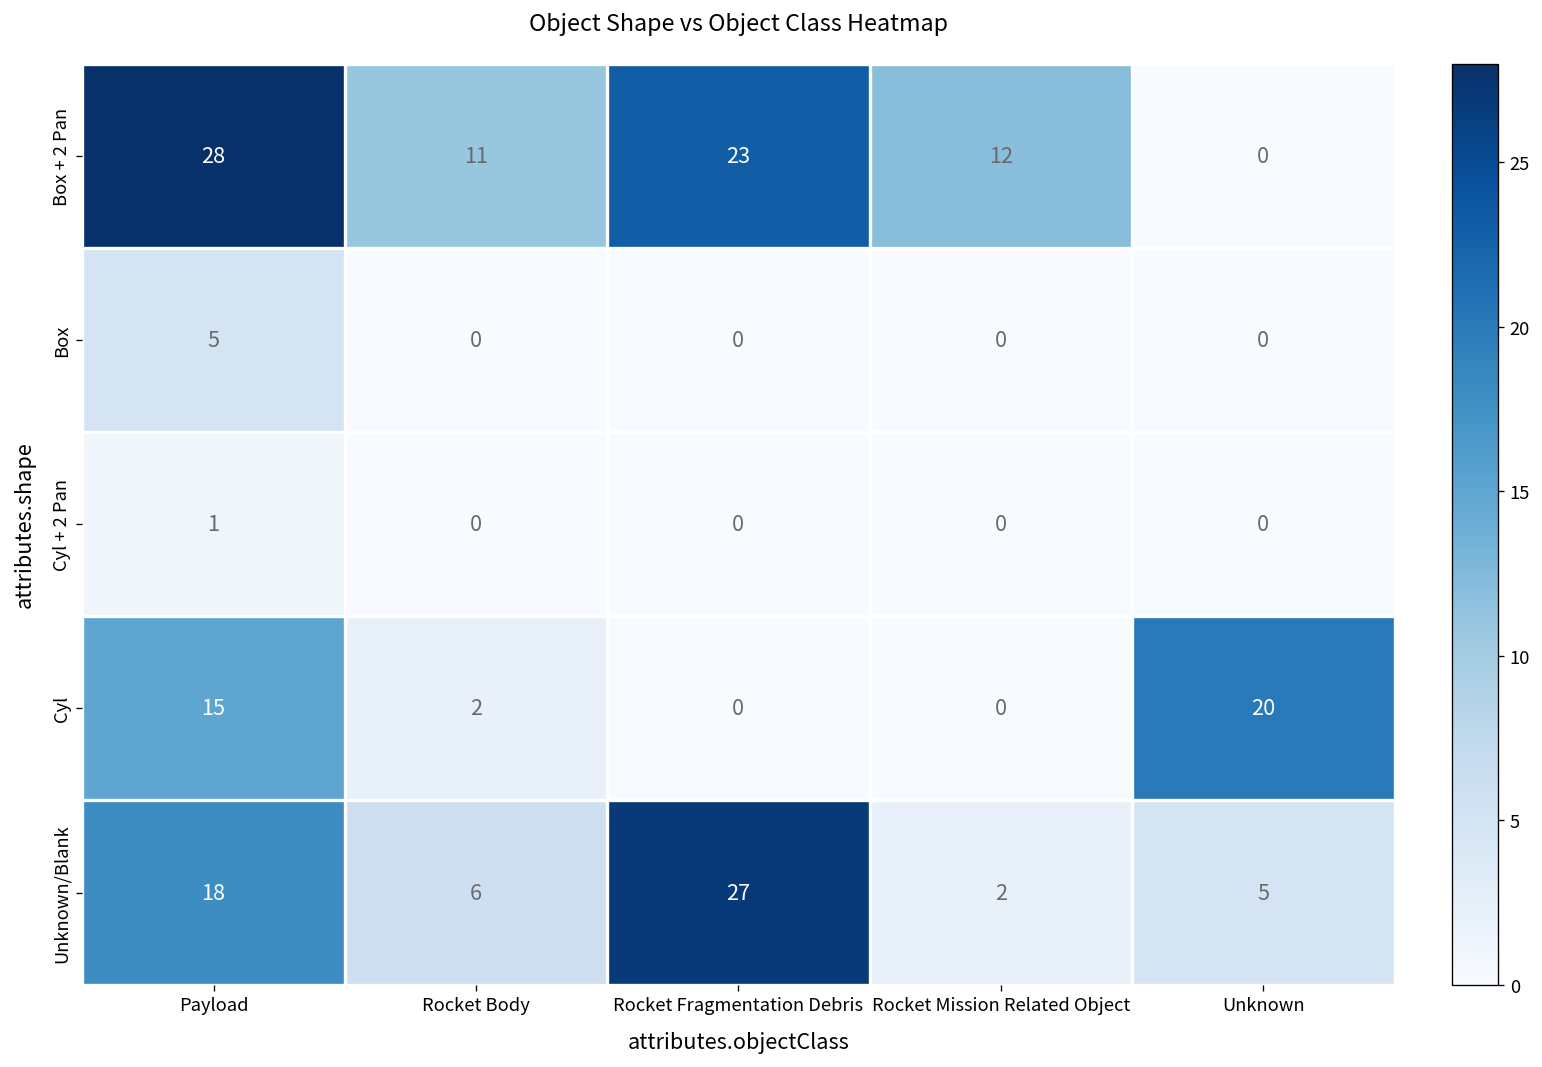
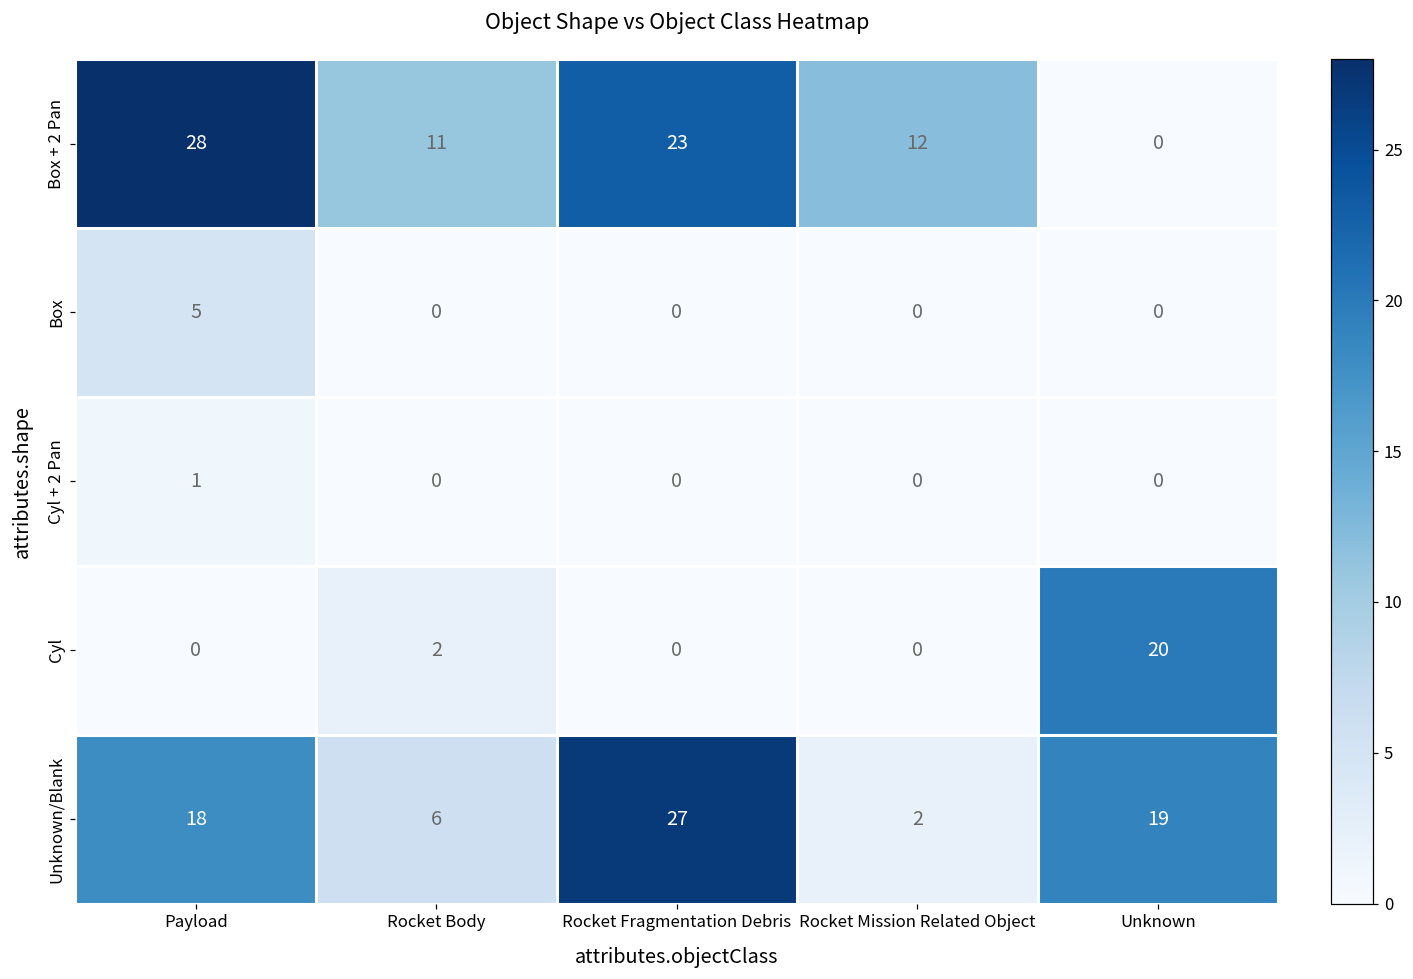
  {
    "Box + 2 Pan": {
      "Payload": 28,
      "Rocket Body": 11,
      "Rocket Fragmentation Debris": 23,
      "Rocket Mission Related Object": 12,
      "Unknown": 0
    },
    "Box": {
      "Payload": 5,
      "Rocket Body": 0,
      "Rocket Fragmentation Debris": 0,
      "Rocket Mission Related Object": 0,
      "Unknown": 0
    },
    "Cyl + 2 Pan": {
      "Payload": 1,
      "Rocket Body": 0,
      "Rocket Fragmentation Debris": 0,
      "Rocket Mission Related Object": 0,
      "Unknown": 0
    },
    "Cyl": {
-     "Payload": 15,
+     "Payload": 0,
      "Rocket Body": 2,
      "Rocket Fragmentation Debris": 0,
      "Rocket Mission Related Object": 0,
      "Unknown": 20
    },
    "Unknown/Blank": {
      "Payload": 18,
      "Rocket Body": 6,
      "Rocket Fragmentation Debris": 27,
      "Rocket Mission Related Object": 2,
-     "Unknown": 5
+     "Unknown": 19
    }
  }
